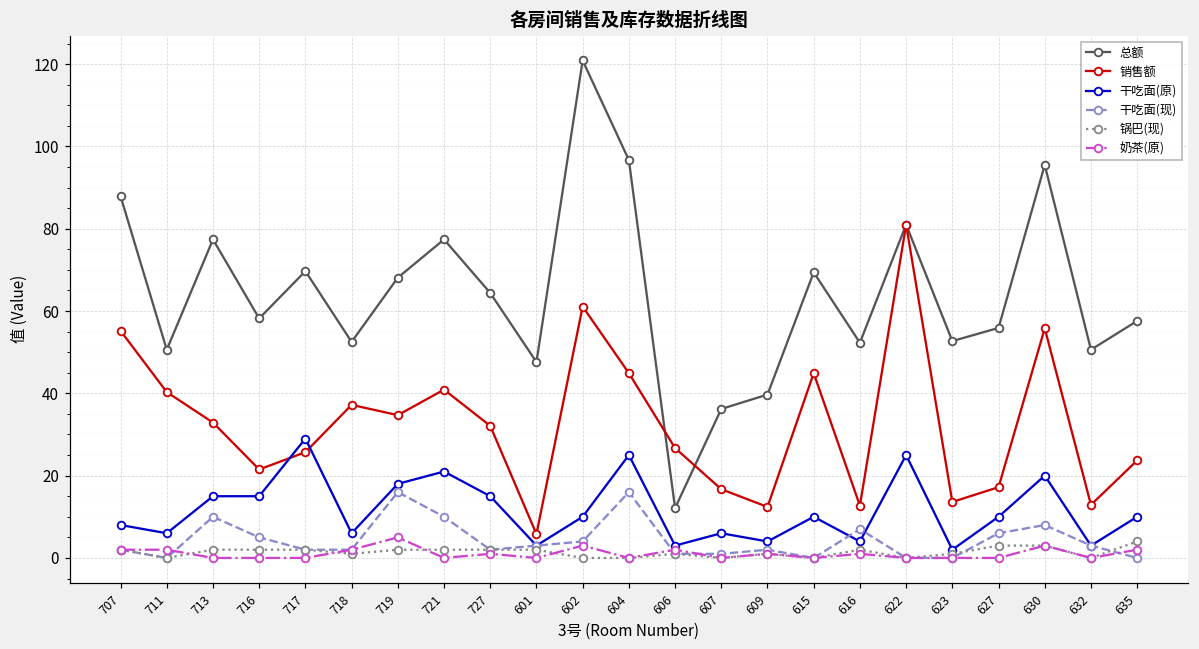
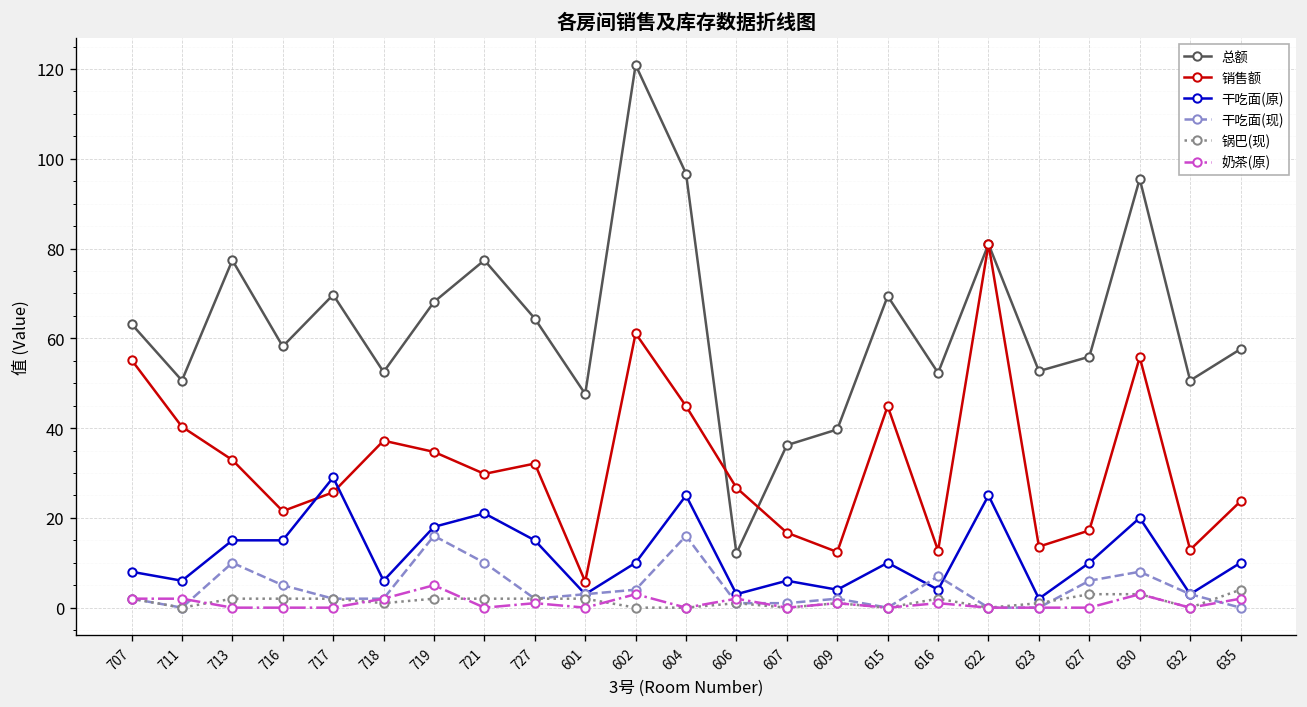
  {
    "总额": {
-     "707": 88,
+     "707": 63,
      "711": 51,
      "713": 77,
      "716": 58,
      "717": 70,
      "718": 53,
      "719": 68,
      "721": 77,
      "727": 64,
      "601": 48,
      "602": 121,
      "604": 97,
      "606": 12,
      "607": 36,
      "609": 40,
      "615": 69,
      "616": 52,
      "623": 53,
      "627": 56,
      "630": 96,
      "632": 51,
      "635": 58
    },
    "销售额": {
      "707": 55,
      "711": 40,
      "713": 33,
      "716": 22,
      "717": 26,
      "718": 37,
      "719": 35,
-     "721": 41,
+     "721": 30,
      "727": 32,
      "601": 6,
      "602": 61,
      "604": 45,
      "606": 27,
      "607": 17,
      "609": 12,
      "615": 45,
      "616": 13,
      "623": 14,
      "627": 17,
      "630": 56,
      "632": 13,
      "635": 24
    },
    "干吃面(原)": {
      "707": 8,
      "711": 6,
      "713": 15,
      "716": 15,
      "717": 29,
      "718": 6,
      "719": 18,
      "721": 21,
      "727": 15,
      "602": 10,
      "604": 25,
      "606": 3,
      "607": 6,
      "609": 4,
      "615": 10,
      "616": 4,
      "622": 25,
      "623": 2,
      "627": 10,
      "630": 20,
      "635": 10
    },
    "干吃面(现)": {
      "713": 10,
      "716": 5,
      "719": 16,
      "721": 10,
      "602": 4,
      "604": 16,
      "607": 1,
      "609": 2,
      "616": 7,
      "627": 6,
      "630": 8,
      "635": 0
    },
    "锅巴(现)": {
      "713": 2,
      "716": 2,
      "718": 1,
      "719": 2,
      "721": 2,
      "601": 2,
      "602": 0,
      "616": 2,
      "623": 1,
      "627": 3,
      "635": 4
    },
    "奶茶(原)": {
      "711": 2,
      "713": 0,
      "716": 0,
      "717": 0,
      "719": 5,
      "721": 0,
      "727": 1,
      "601": 0,
      "602": 3,
      "606": 2,
      "616": 1,
      "627": 0,
      "635": 2
    }
  }
